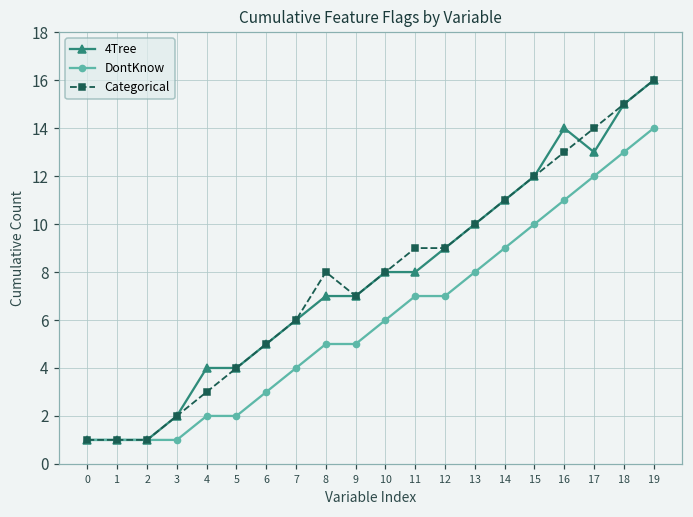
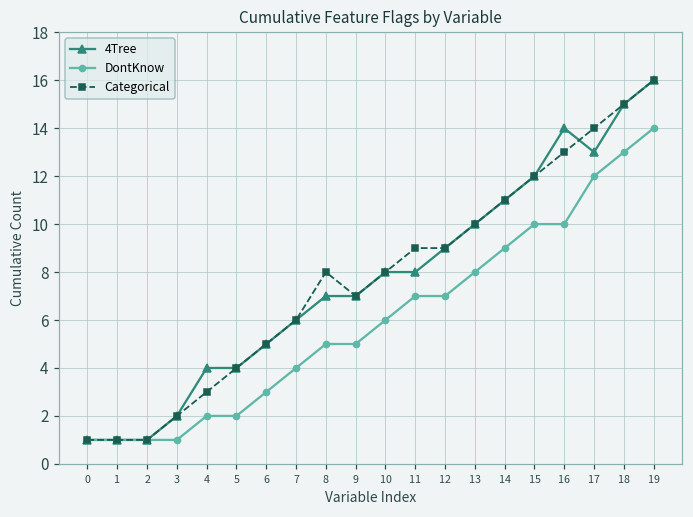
  {
    "4Tree": {
      "4": 4,
      "8": 7,
      "11": 8,
      "16": 14,
      "17": 13
    },
    "DontKnow": {
      "3": 1,
      "4": 2,
      "5": 2,
      "6": 3,
      "7": 4,
      "8": 5,
      "9": 5,
      "10": 6,
      "11": 7,
      "12": 7,
      "13": 8,
      "14": 9,
      "15": 10,
-     "16": 11,
+     "16": 10,
      "17": 12,
      "18": 13,
      "19": 14
    },
    "Categorical": {
      "4": 3,
      "8": 8,
      "11": 9,
      "16": 13,
      "17": 14
    }
  }
